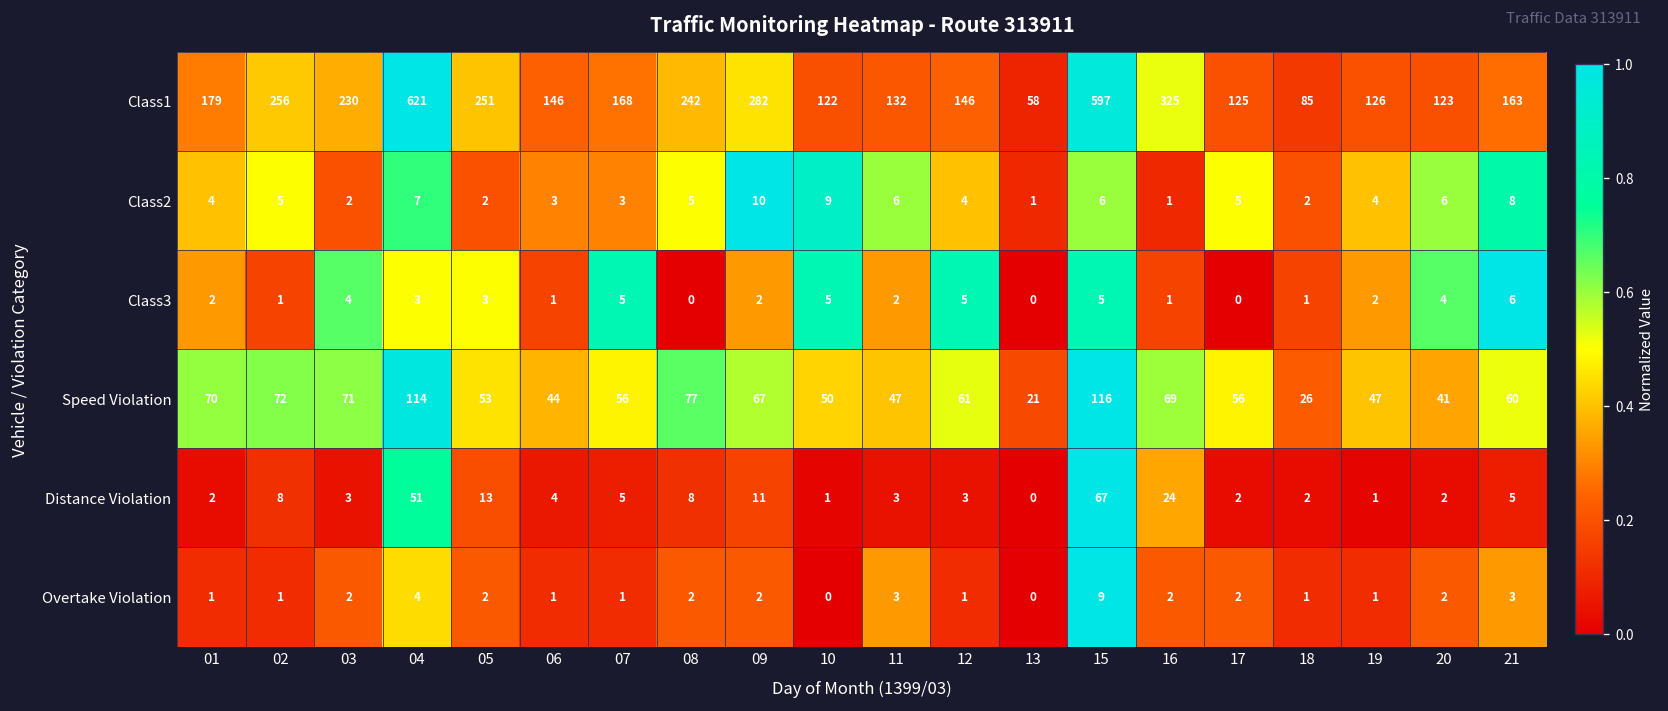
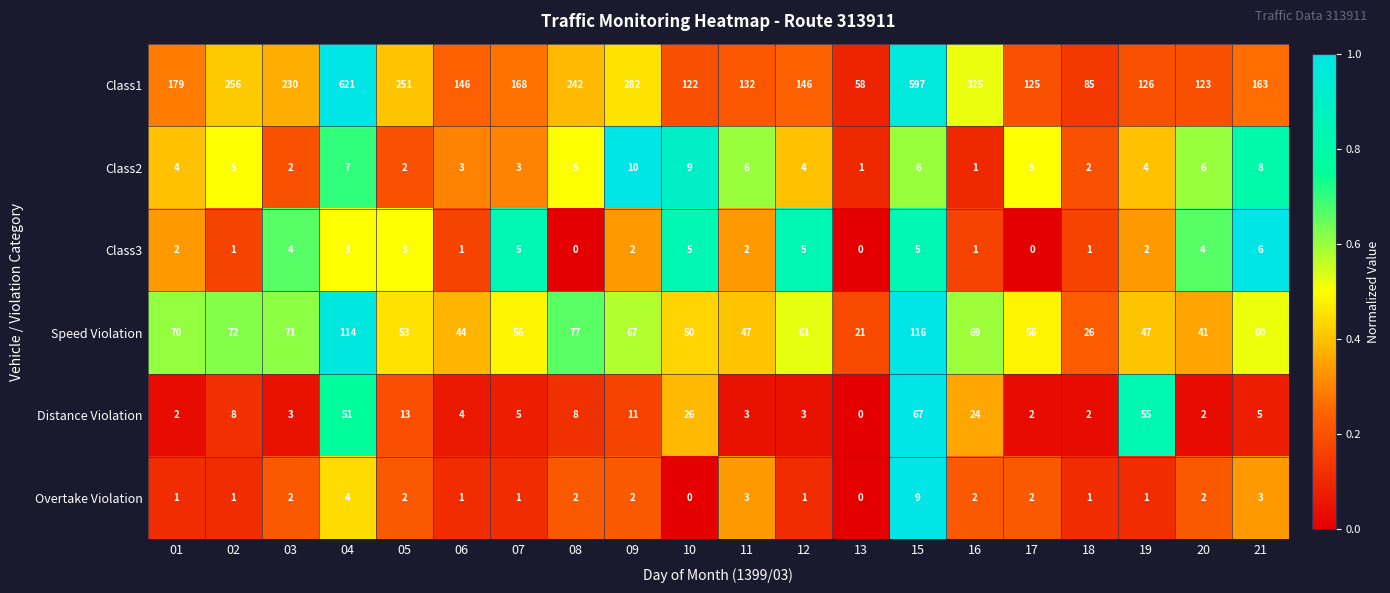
  {
    "Class1": {
      "01": 179,
      "02": 256,
      "03": 230,
      "04": 621,
      "05": 251,
      "06": 146,
      "07": 168,
      "08": 242,
      "09": 282,
      "10": 122,
      "11": 132,
      "12": 146,
      "13": 58,
      "15": 597,
      "16": 325,
      "17": 125,
      "18": 85,
      "19": 126,
      "20": 123,
      "21": 163
    },
    "Class2": {
      "01": 4,
      "02": 5,
      "03": 2,
      "04": 7,
      "05": 2,
      "06": 3,
      "07": 3,
      "08": 5,
      "09": 10,
      "10": 9,
      "11": 6,
      "12": 4,
      "13": 1,
      "15": 6,
      "16": 1,
      "17": 5,
      "18": 2,
      "19": 4,
      "20": 6,
      "21": 8
    },
    "Class3": {
      "01": 2,
      "02": 1,
      "03": 4,
      "04": 3,
      "05": 3,
      "06": 1,
      "07": 5,
      "08": 0,
      "09": 2,
      "10": 5,
      "11": 2,
      "12": 5,
      "13": 0,
      "15": 5,
      "16": 1,
      "17": 0,
      "18": 1,
      "19": 2,
      "20": 4,
      "21": 6
    },
    "Speed Violation": {
      "01": 70,
      "02": 72,
      "03": 71,
      "04": 114,
      "05": 53,
      "06": 44,
      "07": 56,
      "08": 77,
      "09": 67,
      "10": 50,
      "11": 47,
      "12": 61,
      "13": 21,
      "15": 116,
      "16": 69,
      "17": 56,
      "18": 26,
      "19": 47,
      "20": 41,
      "21": 60
    },
    "Distance Violation": {
      "01": 2,
      "02": 8,
      "03": 3,
      "04": 51,
      "05": 13,
      "06": 4,
      "07": 5,
      "08": 8,
      "09": 11,
-     "10": 1,
+     "10": 26,
      "11": 3,
      "12": 3,
      "13": 0,
      "15": 67,
      "16": 24,
      "17": 2,
      "18": 2,
-     "19": 1,
+     "19": 55,
      "20": 2,
      "21": 5
    },
    "Overtake Violation": {
      "01": 1,
      "02": 1,
      "03": 2,
      "04": 4,
      "05": 2,
      "06": 1,
      "07": 1,
      "08": 2,
      "09": 2,
      "10": 0,
      "11": 3,
      "12": 1,
      "13": 0,
      "15": 9,
      "16": 2,
      "17": 2,
      "18": 1,
      "19": 1,
      "20": 2,
      "21": 3
    }
  }
